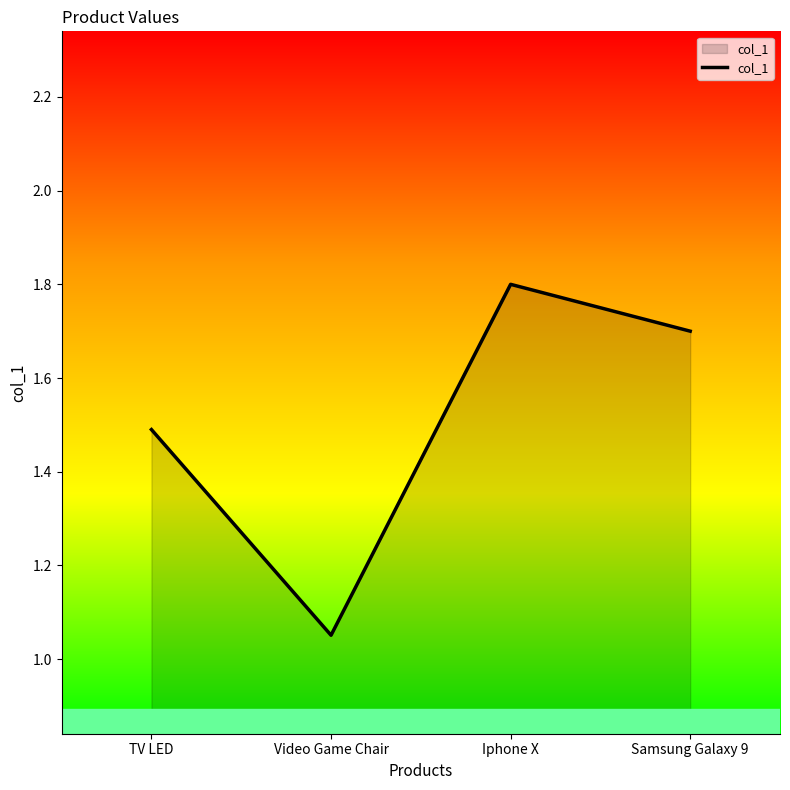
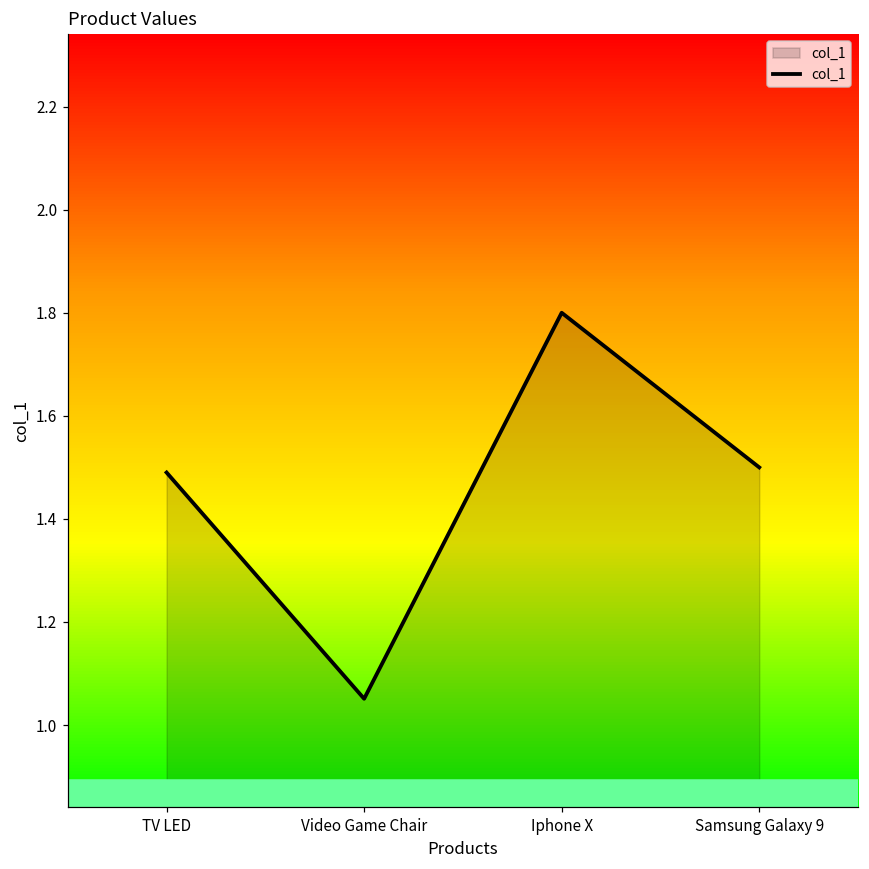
  {
    "TV LED": 1.49,
    "Video Game Chair": 1.05,
    "Iphone X": 1.8,
-   "Samsung Galaxy 9": 1.7
+   "Samsung Galaxy 9": 1.5
  }
